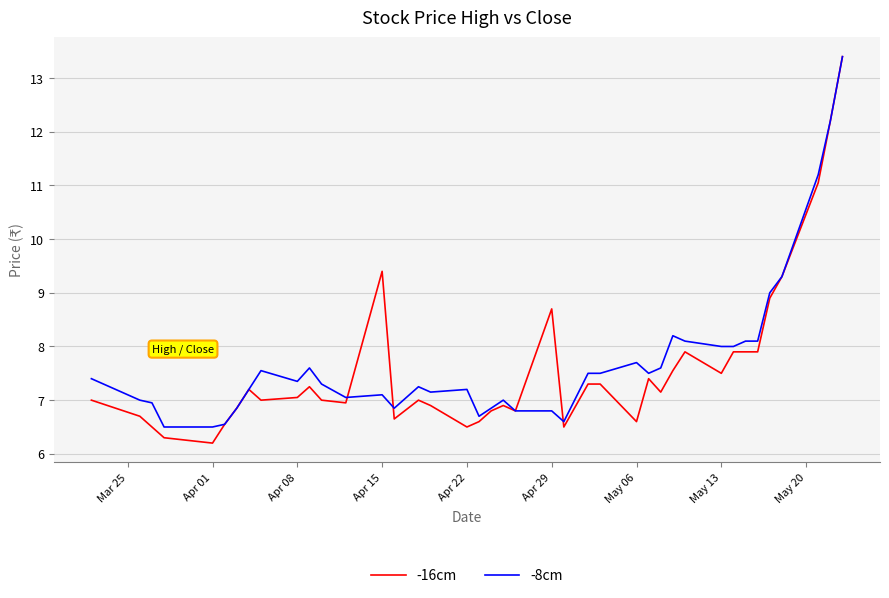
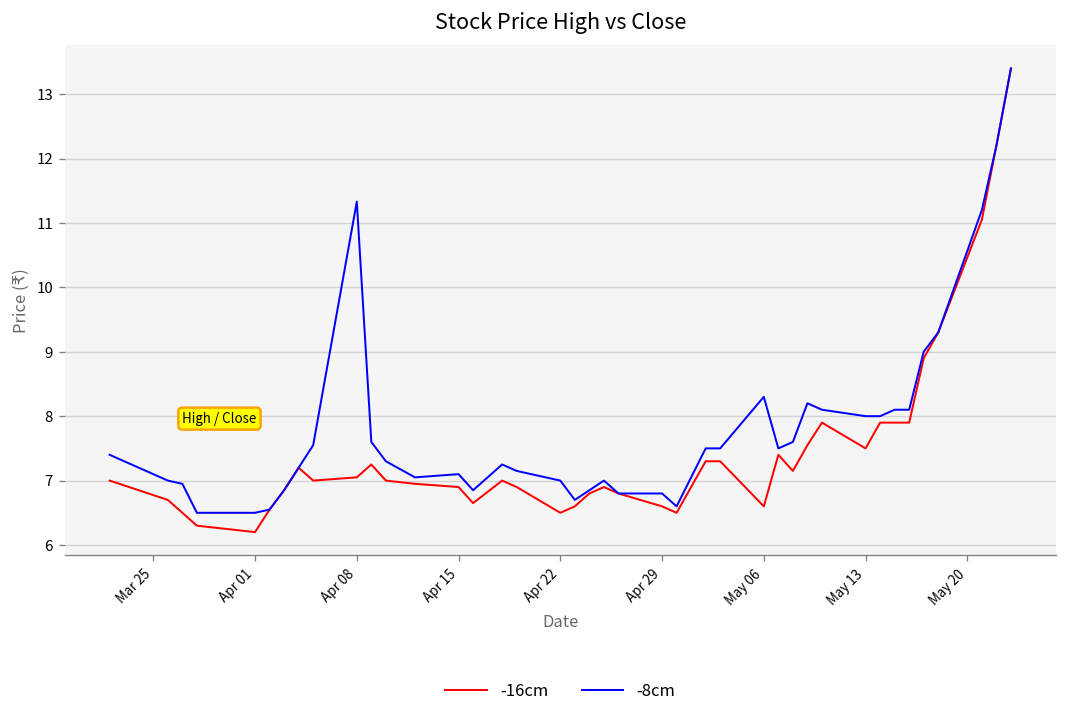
  {
    "-16cm": {
      "Apr 01": 6.2,
      "Apr 08": 7.1,
-     "Apr 15": 9.4,
+     "Apr 15": 6.9,
      "Apr 22": 6.5,
-     "Apr 29": 8.7,
+     "Apr 29": 6.6,
      "May 06": 6.6,
      "May 13": 7.5
    },
    "-8cm": {
      "Apr 01": 6.5,
-     "Apr 08": 7.4,
+     "Apr 08": 11.3,
      "Apr 15": 7.1,
-     "Apr 22": 7.2,
+     "Apr 22": 7.0,
      "Apr 29": 6.8,
-     "May 06": 7.7,
+     "May 06": 8.3,
      "May 13": 8.0
    }
  }
